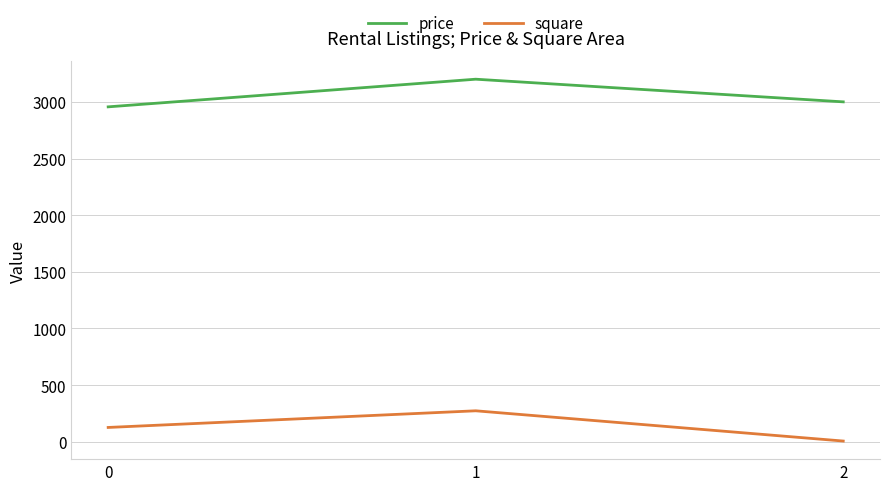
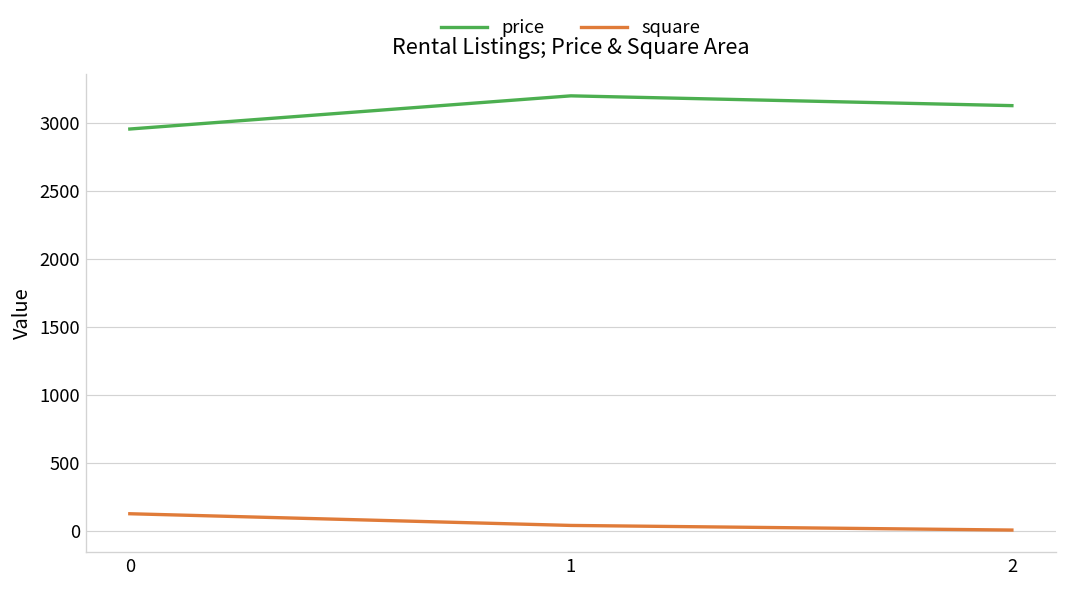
  {
    "price": {
      "0": 2960,
      "1": 3200,
-     "2": 3000
+     "2": 3130
    },
    "square": {
      "0": 130,
-     "1": 270,
+     "1": 40,
      "2": 10
    }
  }
